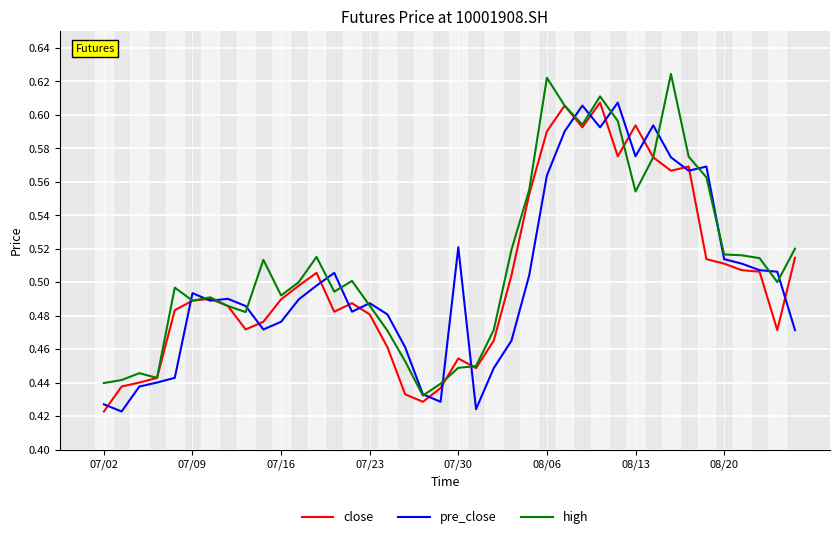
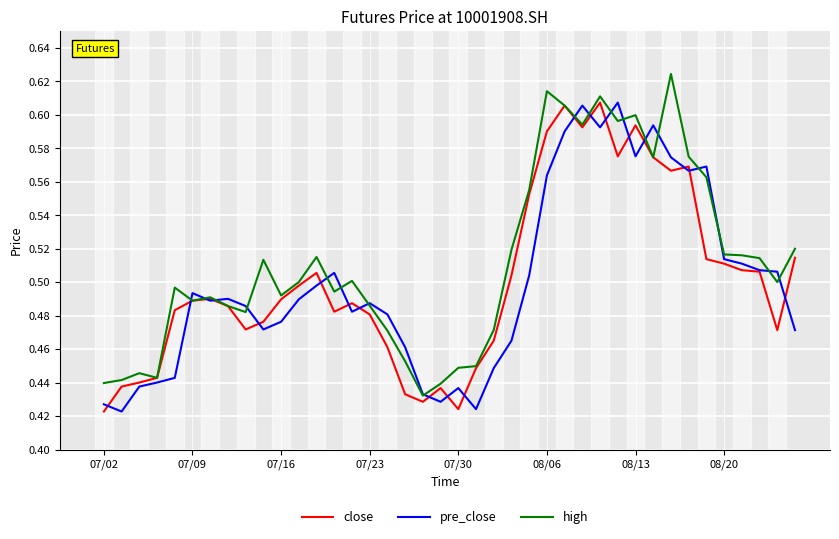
  {
    "close": {
      "07/02": 0.423,
      "07/16": 0.490,
      "07/23": 0.481,
-     "07/30": 0.454,
+     "07/30": 0.424,
      "08/06": 0.590,
      "08/13": 0.594,
      "08/20": 0.511
    },
    "pre_close": {
      "07/02": 0.427,
      "07/09": 0.493,
      "07/16": 0.476,
-     "07/30": 0.521,
+     "07/30": 0.437,
      "08/06": 0.564,
      "08/13": 0.575,
      "08/20": 0.514
    },
    "high": {
      "07/02": 0.440,
      "07/16": 0.492,
      "07/30": 0.449,
-     "08/06": 0.622,
-     "08/13": 0.554,
+     "08/06": 0.614,
+     "08/13": 0.600,
      "08/20": 0.517
    }
  }
